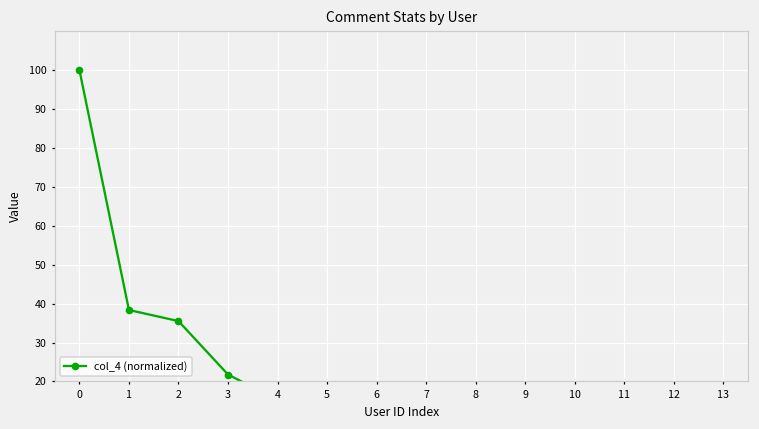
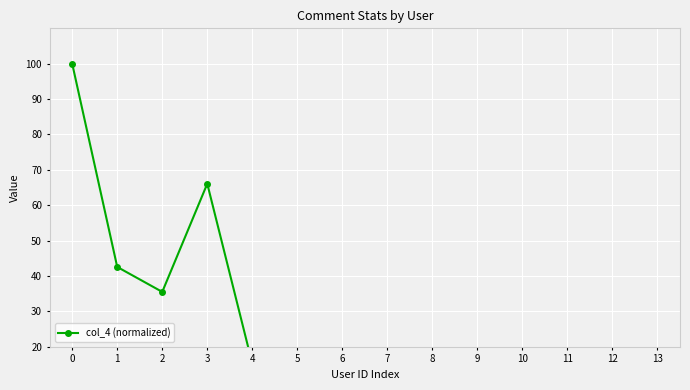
  {
    "0": 100,
-   "1": 38,
+   "1": 43,
    "2": 36,
-   "3": 22
+   "3": 66
  }
